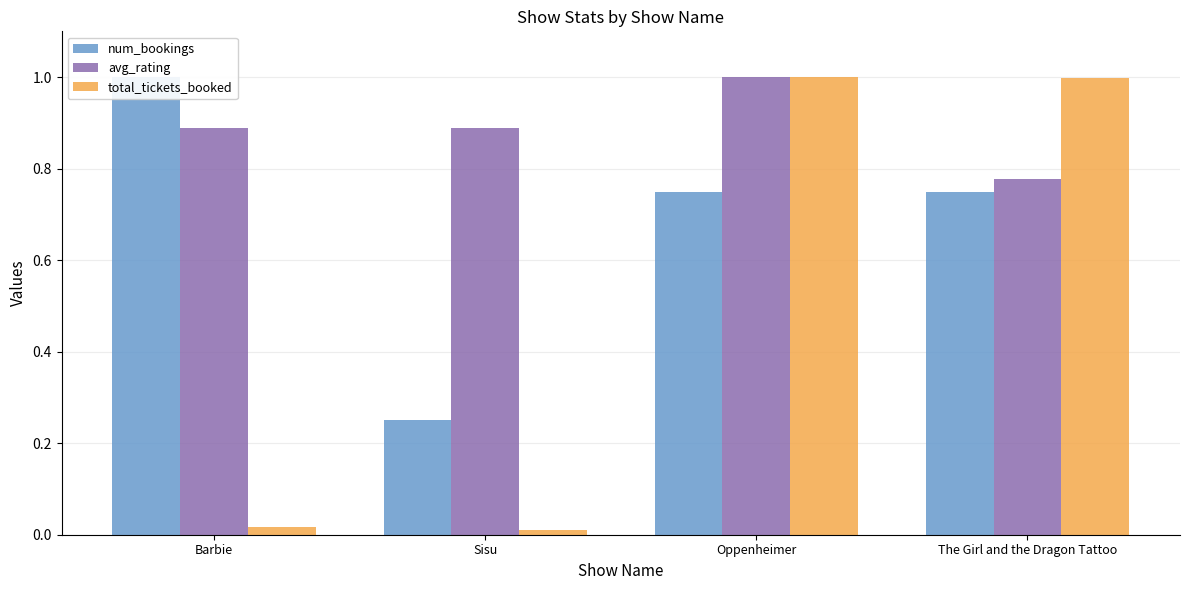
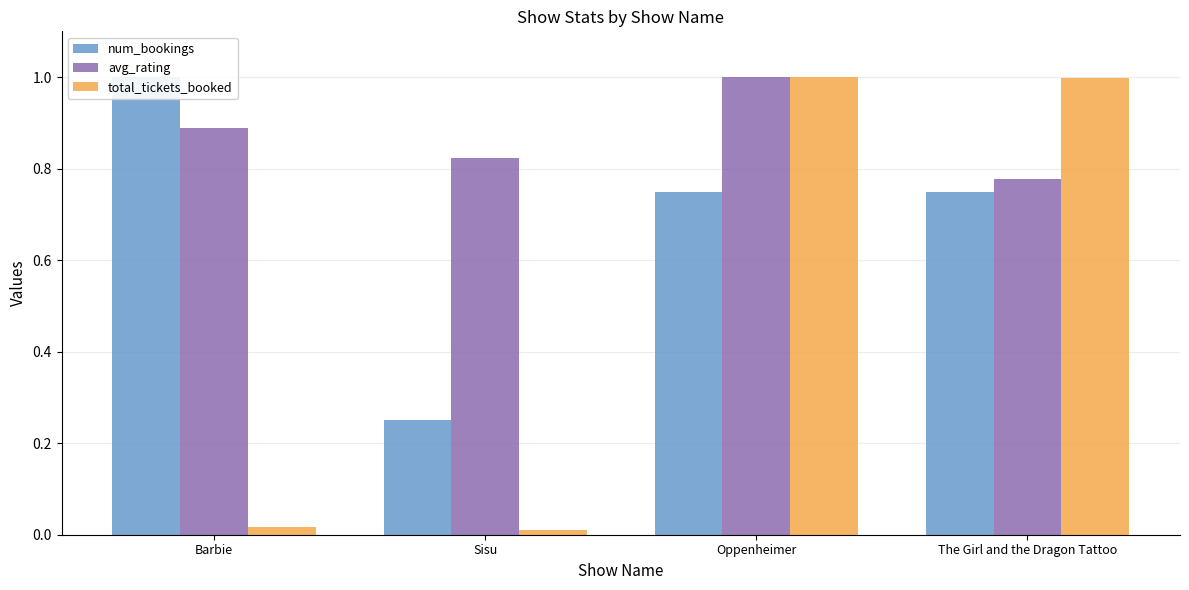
  {
    "num_bookings": {
      "Sisu": 0.25,
      "Oppenheimer": 0.75,
      "The Girl and the Dragon Tattoo": 0.75
    },
    "avg_rating": {
      "Barbie": 0.89,
-     "Sisu": 0.89,
+     "Sisu": 0.82,
      "Oppenheimer": 1.00,
      "The Girl and the Dragon Tattoo": 0.78
    },
    "total_tickets_booked": {
      "Barbie": 0.02,
      "Sisu": 0.01,
      "Oppenheimer": 1.00,
      "The Girl and the Dragon Tattoo": 1.00
    }
  }
